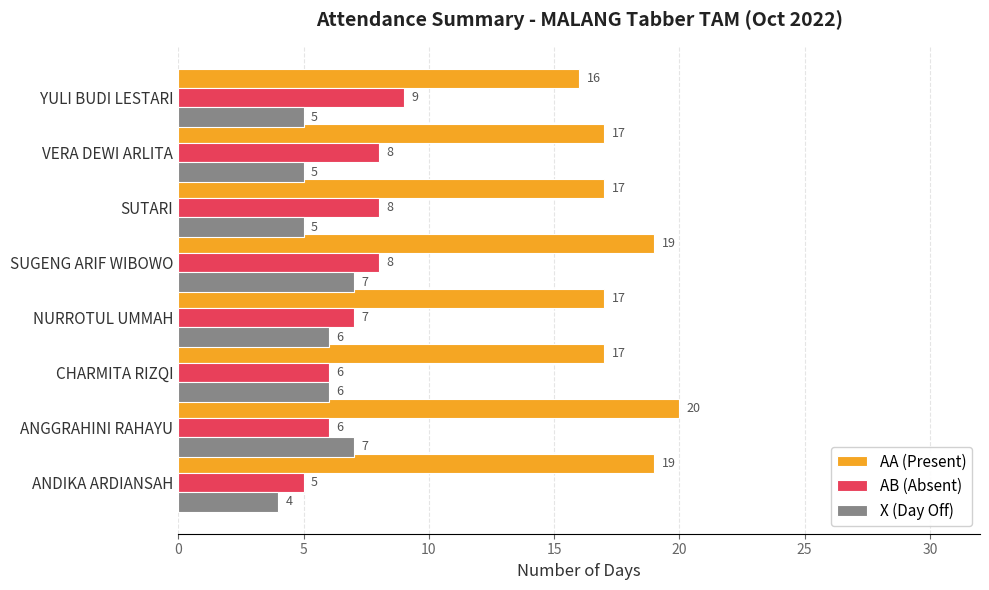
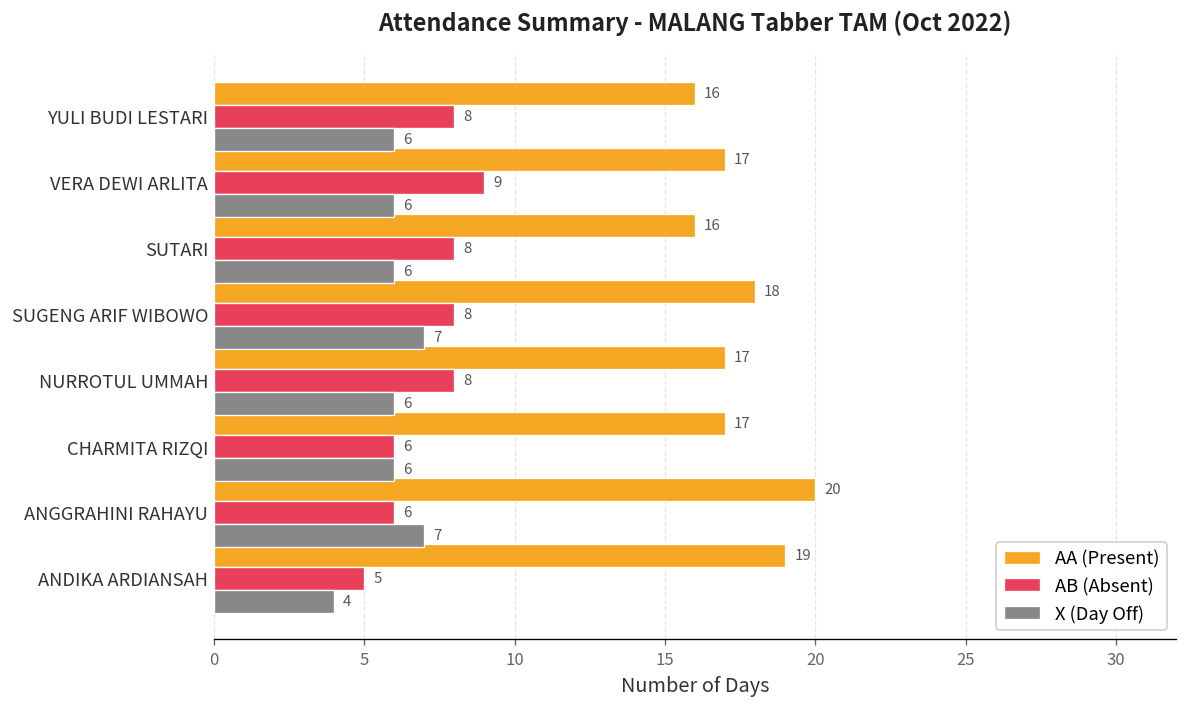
  {
    "AA (Present)": {
      "YULI BUDI LESTARI": 16,
      "VERA DEWI ARLITA": 17,
-     "SUTARI": 17,
-     "SUGENG ARIF WIBOWO": 19,
+     "SUTARI": 16,
+     "SUGENG ARIF WIBOWO": 18,
      "NURROTUL UMMAH": 17,
      "CHARMITA RIZQI": 17,
      "ANGGRAHINI RAHAYU": 20,
      "ANDIKA ARDIANSAH": 19
    },
    "AB (Absent)": {
-     "YULI BUDI LESTARI": 9,
-     "VERA DEWI ARLITA": 8,
+     "YULI BUDI LESTARI": 8,
+     "VERA DEWI ARLITA": 9,
      "SUTARI": 8,
      "SUGENG ARIF WIBOWO": 8,
-     "NURROTUL UMMAH": 7,
+     "NURROTUL UMMAH": 8,
      "CHARMITA RIZQI": 6,
      "ANGGRAHINI RAHAYU": 6,
      "ANDIKA ARDIANSAH": 5
    },
    "X (Day Off)": {
-     "YULI BUDI LESTARI": 5,
-     "VERA DEWI ARLITA": 5,
-     "SUTARI": 5,
+     "YULI BUDI LESTARI": 6,
+     "VERA DEWI ARLITA": 6,
+     "SUTARI": 6,
      "SUGENG ARIF WIBOWO": 7,
      "NURROTUL UMMAH": 6,
      "CHARMITA RIZQI": 6,
      "ANGGRAHINI RAHAYU": 7,
      "ANDIKA ARDIANSAH": 4
    }
  }
